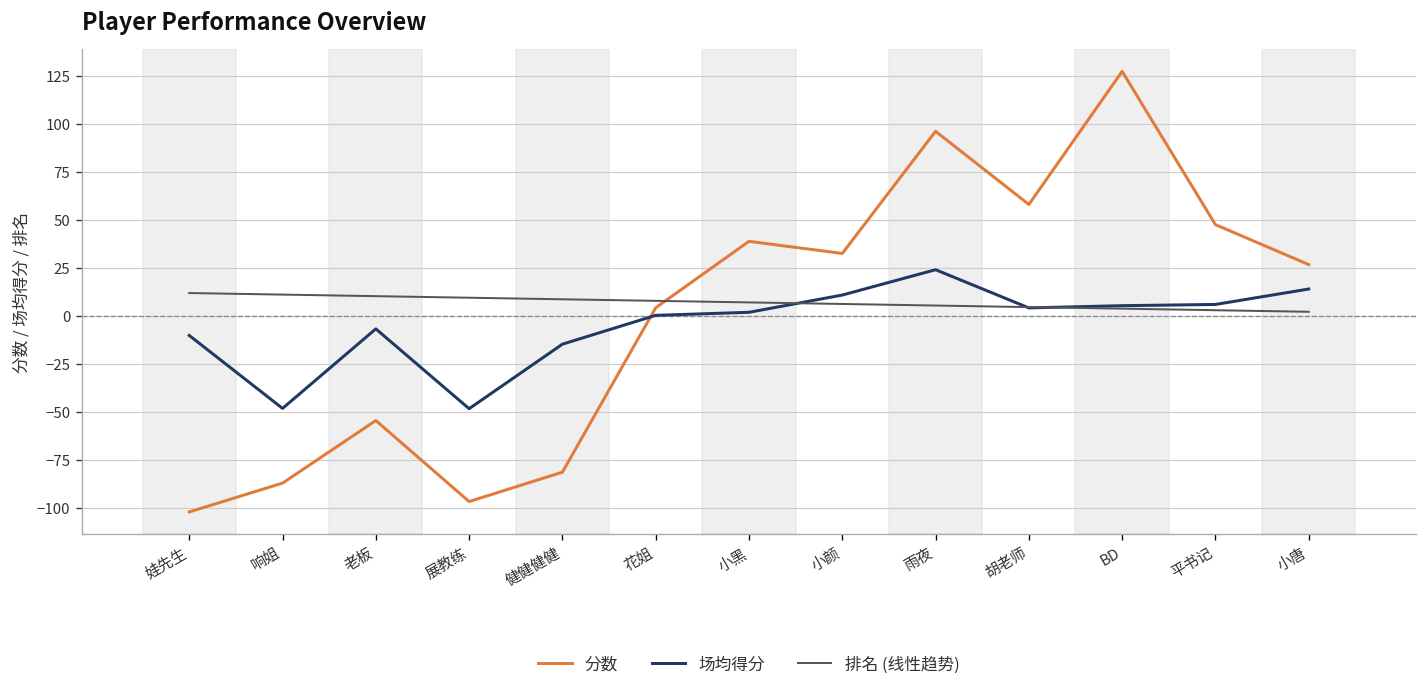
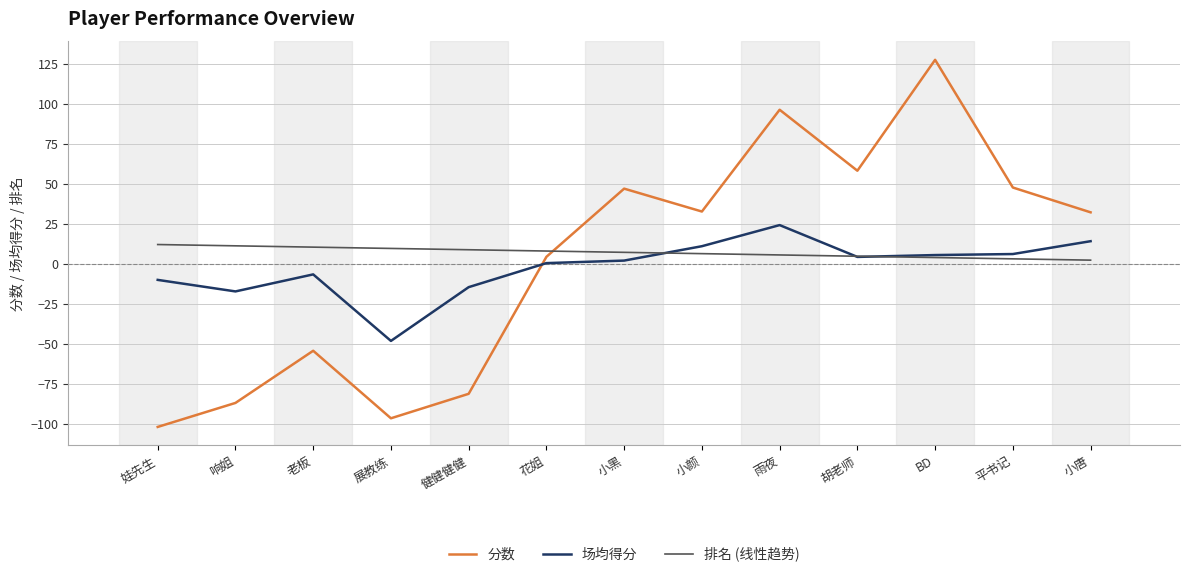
  {
    "分数": {
      "娃先生": -102,
      "响姐": -87,
      "老板": -55,
      "展教练": -97,
      "健健健健": -81,
      "花姐": 4,
-     "小黑": 39,
+     "小黑": 47,
      "小颜": 33,
      "雨夜": 96,
      "胡老师": 58,
      "BD": 127,
      "平书记": 48,
-     "小唐": 27
+     "小唐": 32
    },
    "场均得分": {
      "娃先生": -10,
-     "响姐": -48,
+     "响姐": -17,
      "老板": -7,
      "展教练": -48,
      "健健健健": -15,
      "花姐": 0,
      "小黑": 2,
      "小颜": 11,
      "雨夜": 24,
      "平书记": 6,
      "小唐": 14
    },
    "排名 (线性趋势)": {
      "娃先生": 12,
      "响姐": 11,
      "老板": 10,
      "展教练": 9,
      "健健健健": 9,
      "花姐": 8,
      "小黑": 7,
      "小颜": 6,
      "雨夜": 5,
      "平书记": 3,
      "小唐": 2
    }
  }
